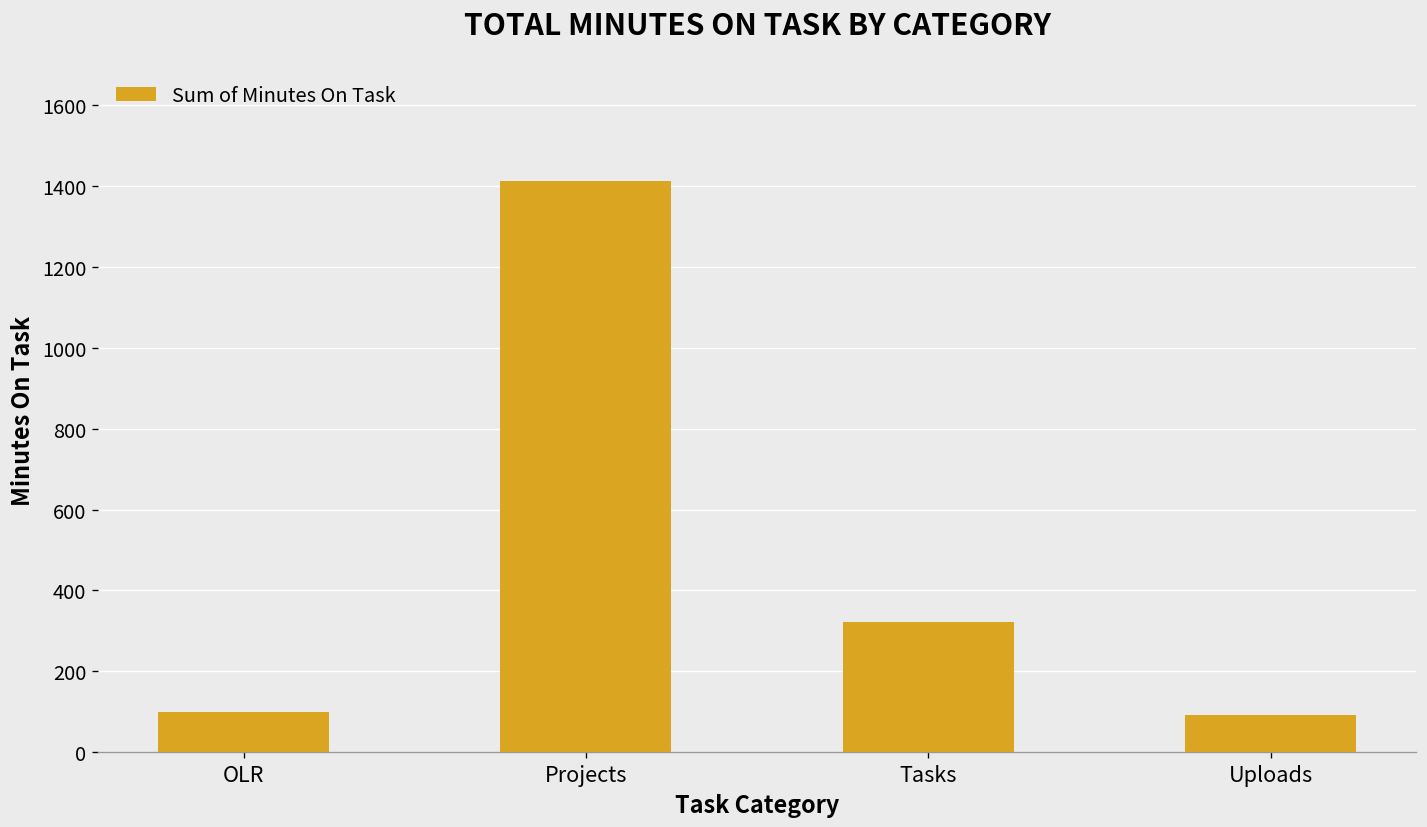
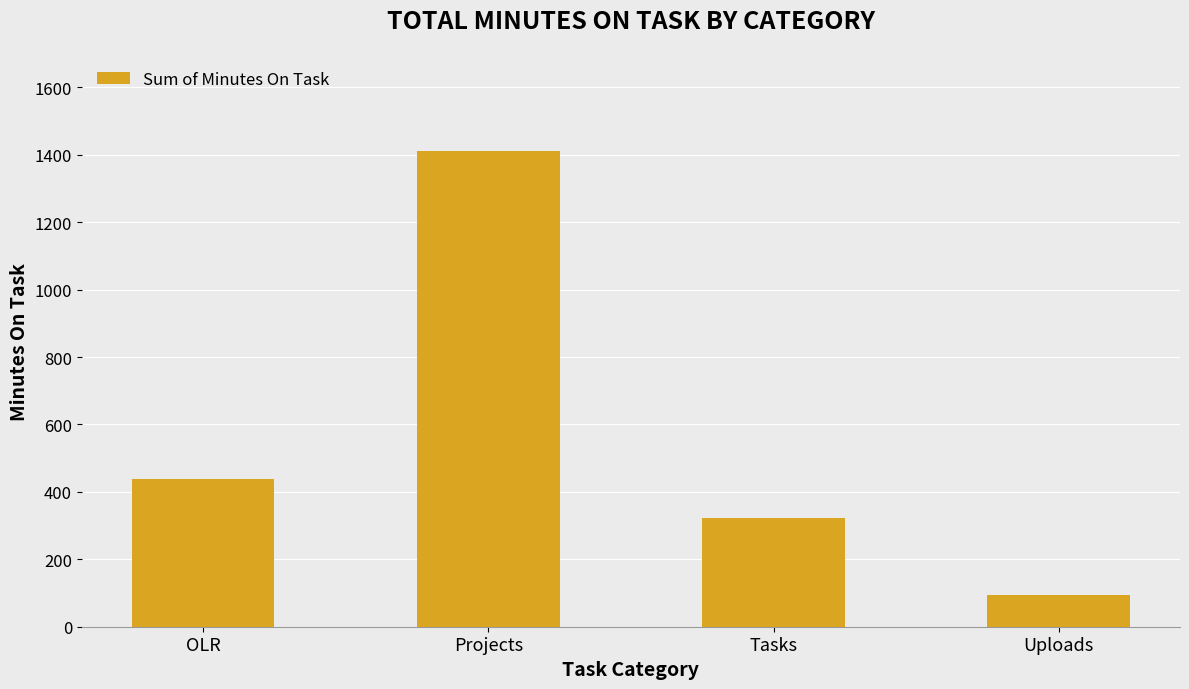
  {
-   "OLR": 100,
+   "OLR": 440,
    "Projects": 1410,
    "Tasks": 320,
    "Uploads": 90
  }
